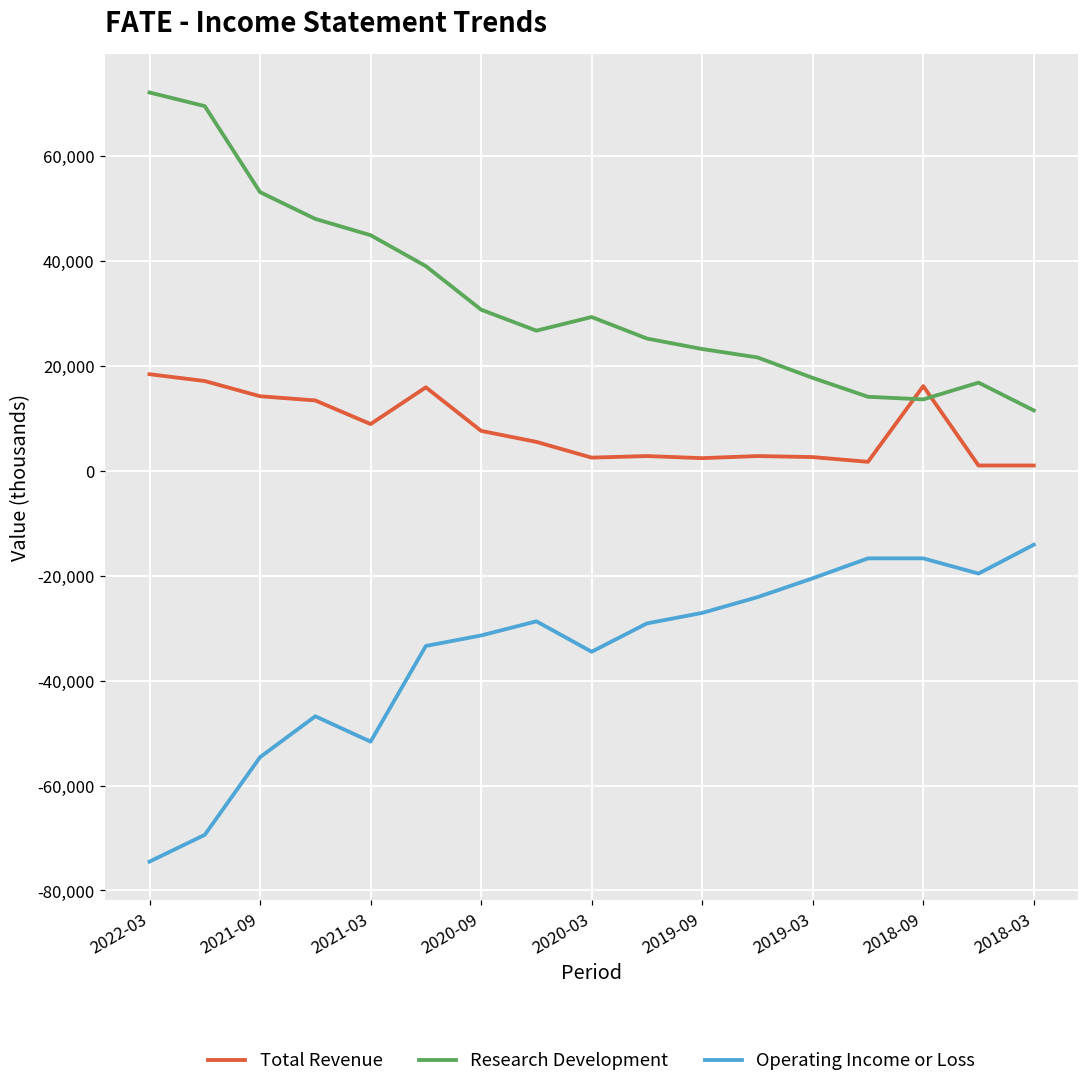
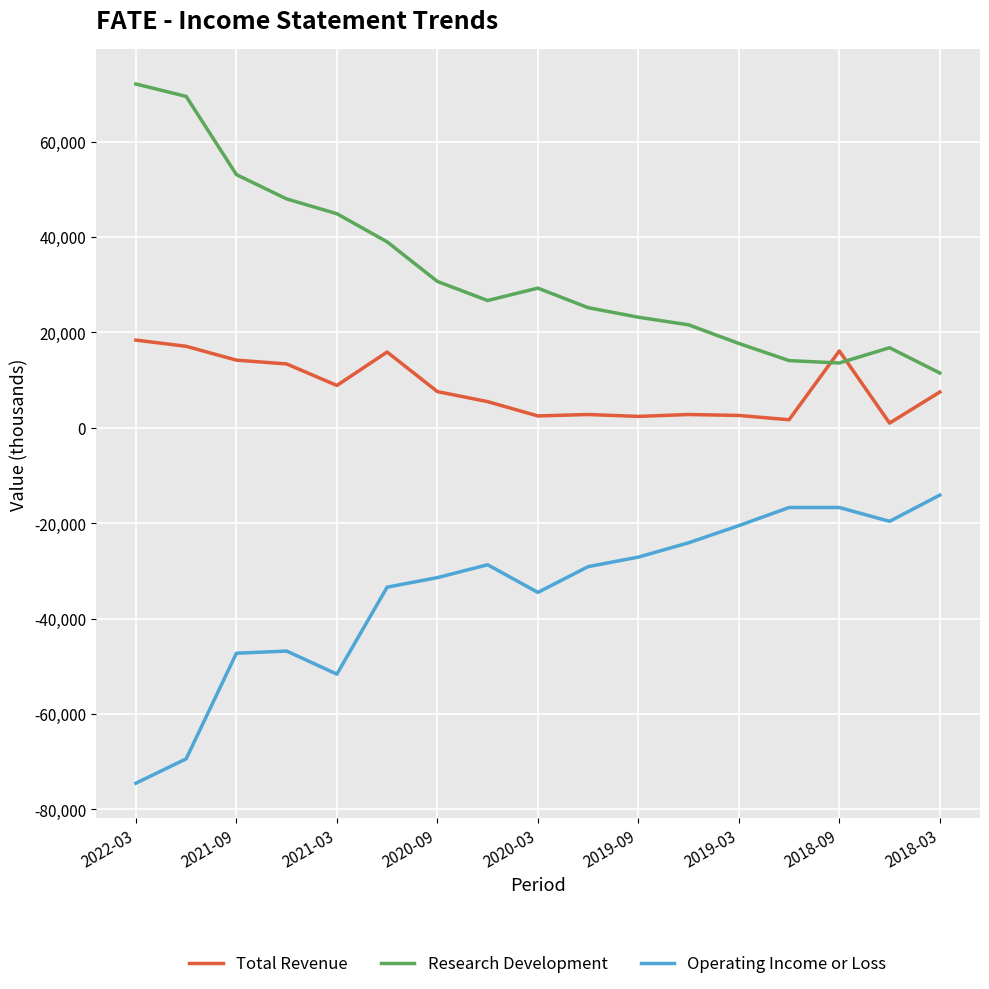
  {
    "Total Revenue": {
      "2022-03": "18,000",
      "2021-09": "14,000",
      "2021-03": "9,000",
      "2020-09": "8,000",
      "2020-03": "3,000",
      "2019-09": "2,000",
      "2019-03": "3,000",
      "2018-09": "16,000",
-     "2018-03": "1,000"
+     "2018-03": "8,000"
    },
    "Research Development": {
      "2022-03": "72,000",
      "2021-09": "53,000",
      "2021-03": "45,000",
      "2020-09": "31,000",
      "2020-03": "29,000",
      "2019-09": "23,000",
      "2019-03": "18,000",
      "2018-09": "14,000",
      "2018-03": "12,000"
    },
    "Operating Income or Loss": {
      "2022-03": "-75,000",
-     "2021-09": "-55,000",
+     "2021-09": "-47,000",
      "2021-03": "-52,000",
      "2020-09": "-31,000",
      "2020-03": "-35,000",
      "2019-09": "-27,000",
      "2019-03": "-21,000",
      "2018-09": "-17,000",
      "2018-03": "-14,000"
    }
  }
